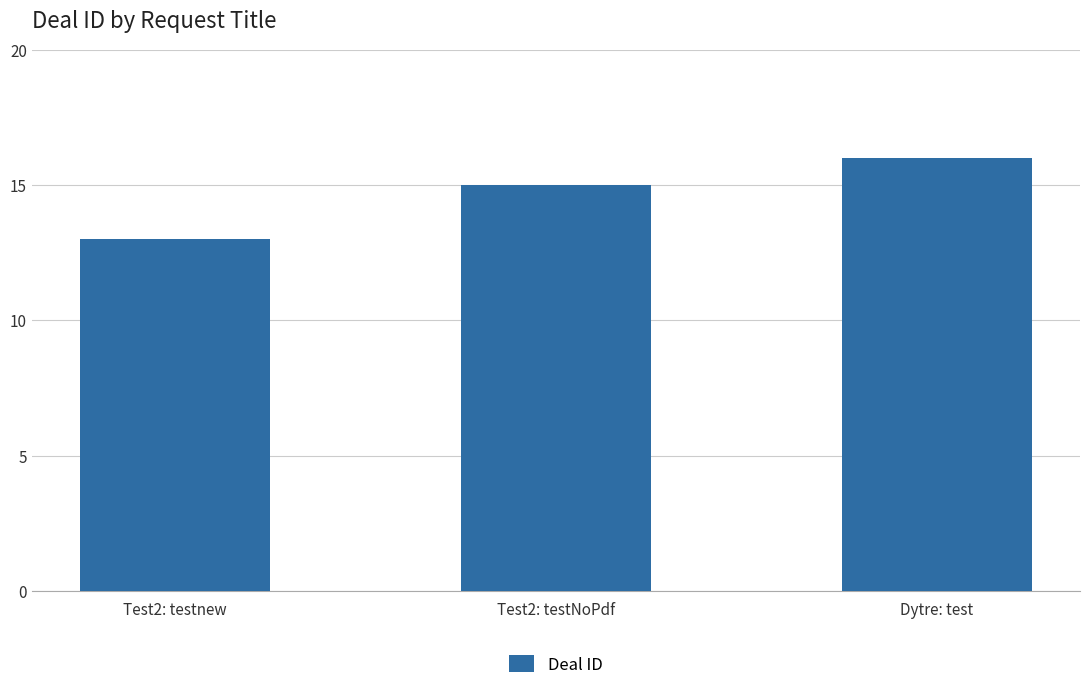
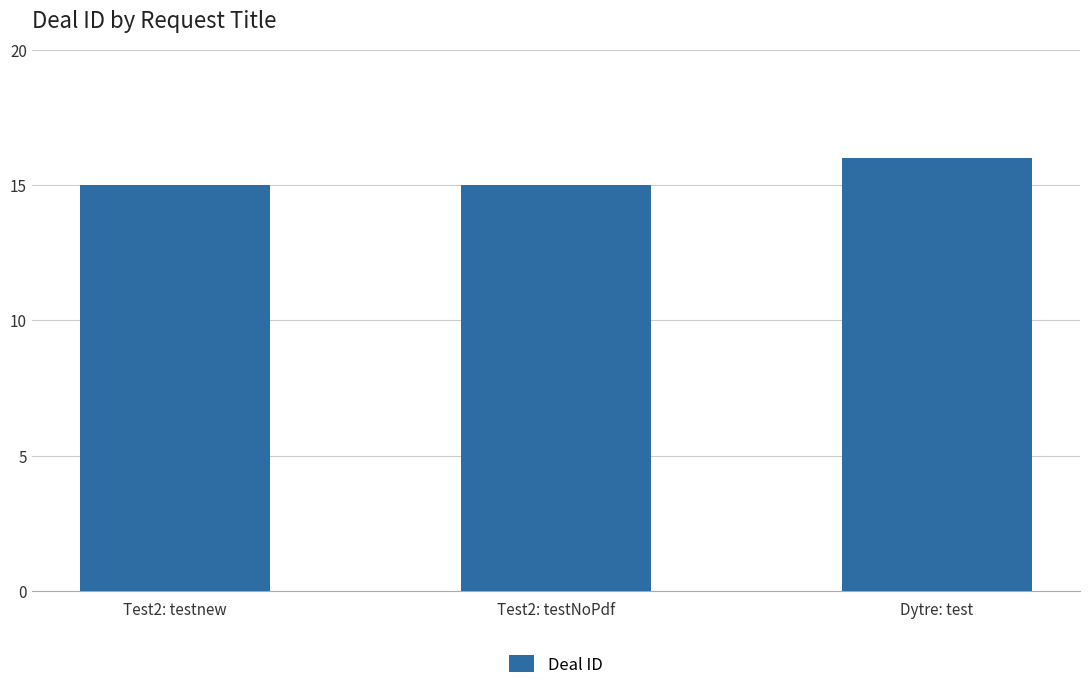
  {
-   "Test2: testnew": 13,
+   "Test2: testnew": 15,
    "Test2: testNoPdf": 15,
    "Dytre: test": 16
  }
